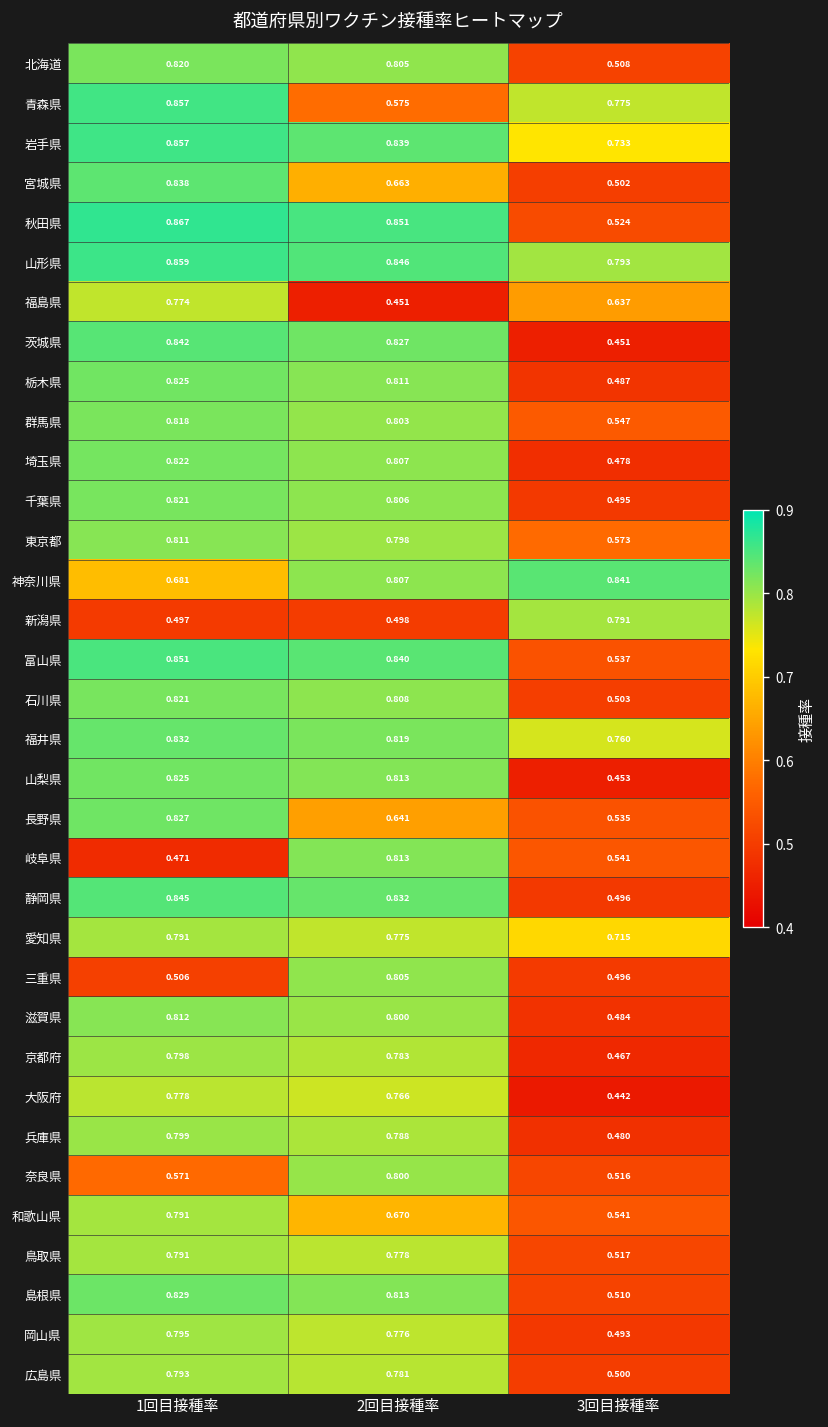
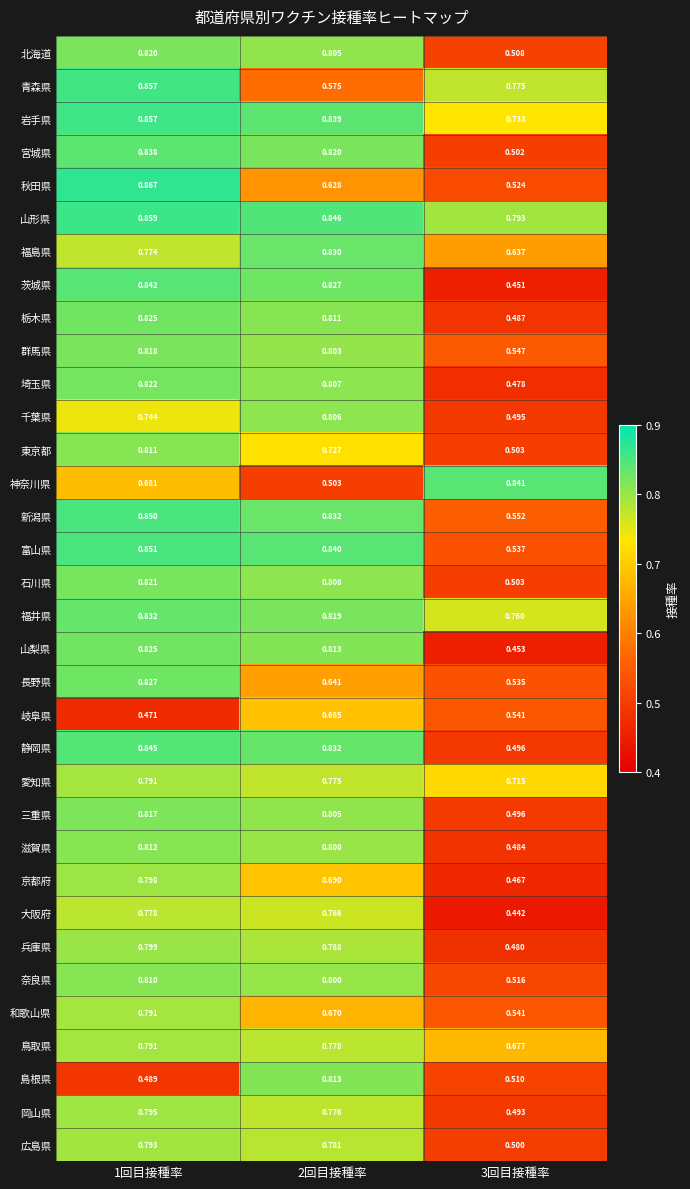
  {
    "北海道": {
      "1回目接種率": 0.820,
      "2回目接種率": 0.805,
      "3回目接種率": 0.508
    },
    "青森県": {
      "1回目接種率": 0.857,
      "2回目接種率": 0.575,
      "3回目接種率": 0.775
    },
    "岩手県": {
      "1回目接種率": 0.857,
      "2回目接種率": 0.839,
      "3回目接種率": 0.733
    },
    "宮城県": {
      "1回目接種率": 0.838,
-     "2回目接種率": 0.663,
+     "2回目接種率": 0.820,
      "3回目接種率": 0.502
    },
    "秋田県": {
      "1回目接種率": 0.867,
-     "2回目接種率": 0.851,
+     "2回目接種率": 0.628,
      "3回目接種率": 0.524
    },
    "山形県": {
      "1回目接種率": 0.859,
      "2回目接種率": 0.846,
      "3回目接種率": 0.793
    },
    "福島県": {
      "1回目接種率": 0.774,
-     "2回目接種率": 0.451,
+     "2回目接種率": 0.830,
      "3回目接種率": 0.637
    },
    "茨城県": {
      "1回目接種率": 0.842,
      "2回目接種率": 0.827,
      "3回目接種率": 0.451
    },
    "栃木県": {
      "1回目接種率": 0.825,
      "2回目接種率": 0.811,
      "3回目接種率": 0.487
    },
    "群馬県": {
      "1回目接種率": 0.818,
      "2回目接種率": 0.803,
      "3回目接種率": 0.547
    },
    "埼玉県": {
      "1回目接種率": 0.822,
      "2回目接種率": 0.807,
      "3回目接種率": 0.478
    },
    "千葉県": {
-     "1回目接種率": 0.821,
+     "1回目接種率": 0.744,
      "2回目接種率": 0.806,
      "3回目接種率": 0.495
    },
    "東京都": {
      "1回目接種率": 0.811,
-     "2回目接種率": 0.798,
-     "3回目接種率": 0.573
+     "2回目接種率": 0.727,
+     "3回目接種率": 0.503
    },
    "神奈川県": {
      "1回目接種率": 0.681,
-     "2回目接種率": 0.807,
+     "2回目接種率": 0.503,
      "3回目接種率": 0.841
    },
    "新潟県": {
-     "1回目接種率": 0.497,
-     "2回目接種率": 0.498,
-     "3回目接種率": 0.791
+     "1回目接種率": 0.850,
+     "2回目接種率": 0.832,
+     "3回目接種率": 0.552
    },
    "富山県": {
      "1回目接種率": 0.851,
      "2回目接種率": 0.840,
      "3回目接種率": 0.537
    },
    "石川県": {
      "1回目接種率": 0.821,
      "2回目接種率": 0.808,
      "3回目接種率": 0.503
    },
    "福井県": {
      "1回目接種率": 0.832,
      "2回目接種率": 0.819,
      "3回目接種率": 0.760
    },
    "山梨県": {
      "1回目接種率": 0.825,
      "2回目接種率": 0.813,
      "3回目接種率": 0.453
    },
    "長野県": {
      "1回目接種率": 0.827,
      "2回目接種率": 0.641,
      "3回目接種率": 0.535
    },
    "岐阜県": {
      "1回目接種率": 0.471,
-     "2回目接種率": 0.813,
+     "2回目接種率": 0.685,
      "3回目接種率": 0.541
    },
    "静岡県": {
      "1回目接種率": 0.845,
      "2回目接種率": 0.832,
      "3回目接種率": 0.496
    },
    "愛知県": {
      "1回目接種率": 0.791,
      "2回目接種率": 0.775,
      "3回目接種率": 0.715
    },
    "三重県": {
-     "1回目接種率": 0.506,
+     "1回目接種率": 0.817,
      "2回目接種率": 0.805,
      "3回目接種率": 0.496
    },
    "滋賀県": {
      "1回目接種率": 0.812,
      "2回目接種率": 0.800,
      "3回目接種率": 0.484
    },
    "京都府": {
      "1回目接種率": 0.798,
-     "2回目接種率": 0.783,
+     "2回目接種率": 0.690,
      "3回目接種率": 0.467
    },
    "大阪府": {
      "1回目接種率": 0.778,
      "2回目接種率": 0.766,
      "3回目接種率": 0.442
    },
    "兵庫県": {
      "1回目接種率": 0.799,
      "2回目接種率": 0.788,
      "3回目接種率": 0.480
    },
    "奈良県": {
-     "1回目接種率": 0.571,
+     "1回目接種率": 0.810,
      "2回目接種率": 0.800,
      "3回目接種率": 0.516
    },
    "和歌山県": {
      "1回目接種率": 0.791,
      "2回目接種率": 0.670,
      "3回目接種率": 0.541
    },
    "鳥取県": {
      "1回目接種率": 0.791,
      "2回目接種率": 0.778,
-     "3回目接種率": 0.517
+     "3回目接種率": 0.677
    },
    "島根県": {
-     "1回目接種率": 0.829,
+     "1回目接種率": 0.489,
      "2回目接種率": 0.813,
      "3回目接種率": 0.510
    },
    "岡山県": {
      "1回目接種率": 0.795,
      "2回目接種率": 0.776,
      "3回目接種率": 0.493
    },
    "広島県": {
      "1回目接種率": 0.793,
      "2回目接種率": 0.781,
      "3回目接種率": 0.500
    }
  }
